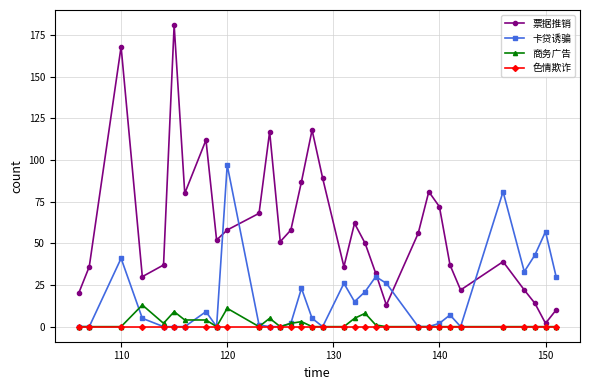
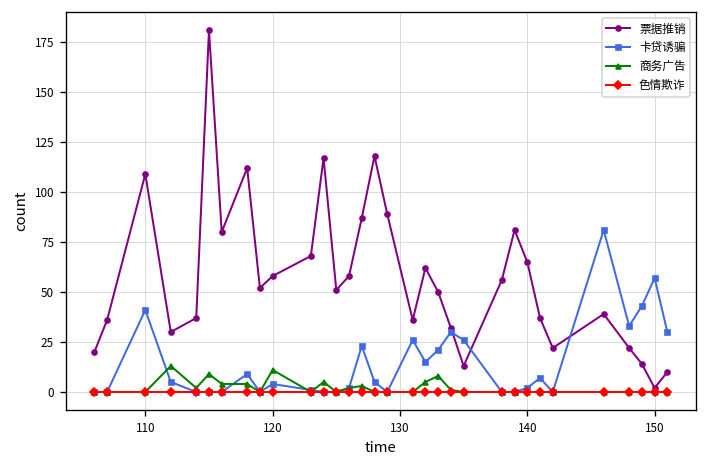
  {
    "票据推销": {
-     "110": 168,
+     "110": 109,
      "120": 58,
-     "140": 72,
+     "140": 65,
      "150": 2
    },
    "卡贷诱骗": {
      "110": 41,
-     "120": 97,
+     "120": 4,
      "140": 2,
      "150": 57
    },
    "商务广告": {
      "120": 11
    },
    "色情欺诈": {
      "120": 0
    }
  }
